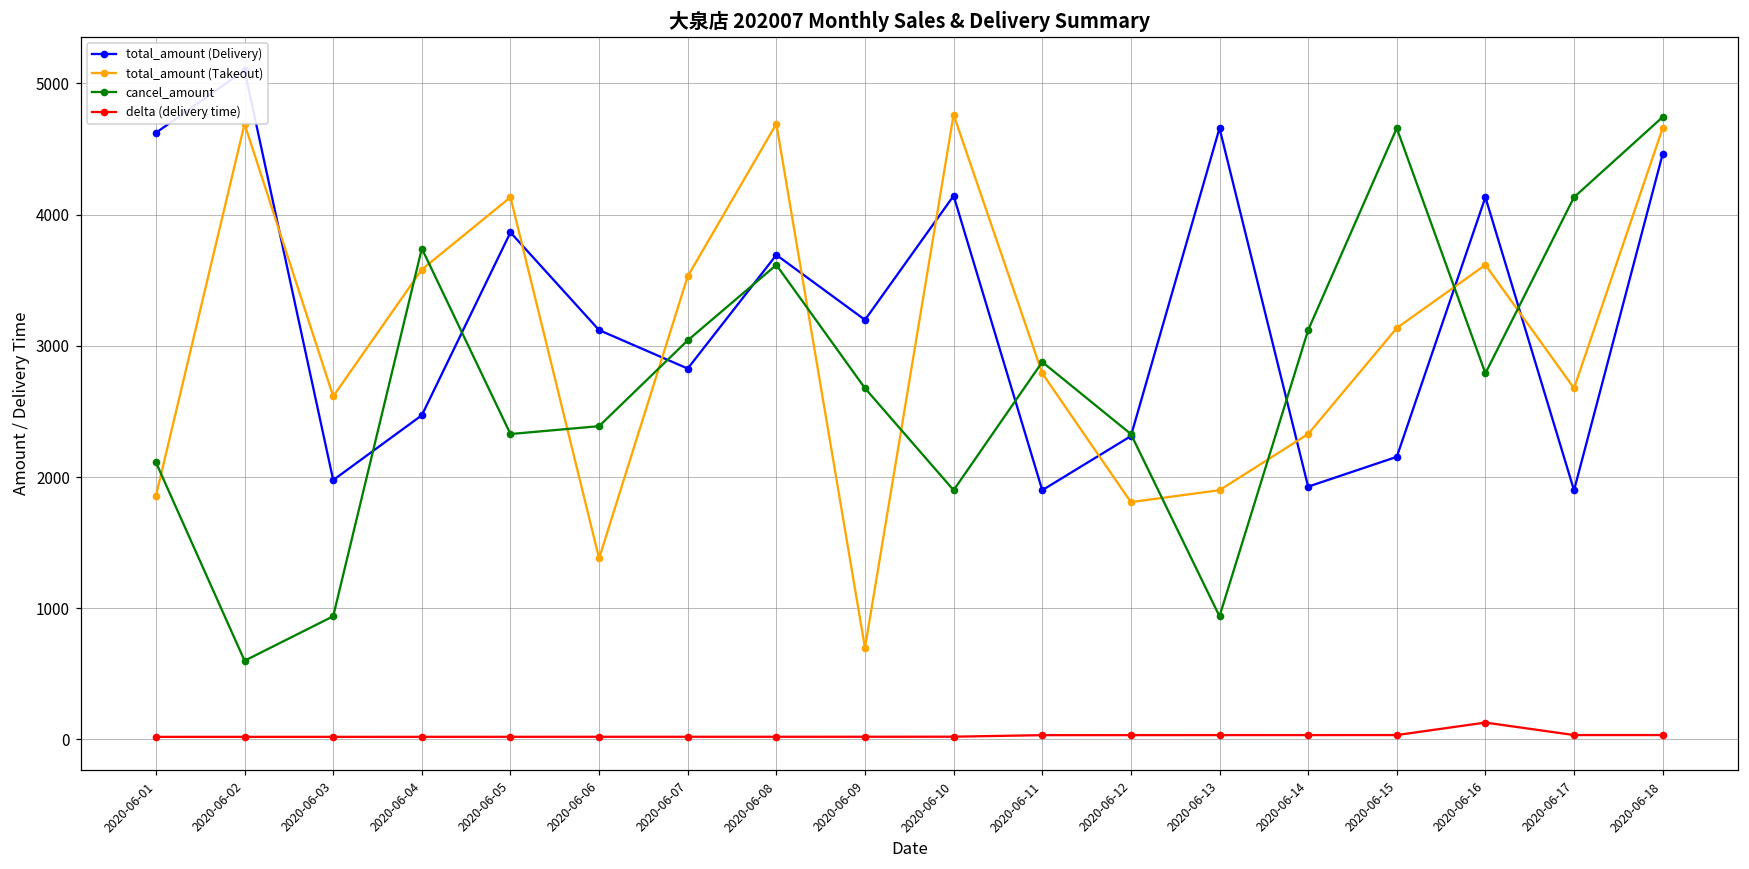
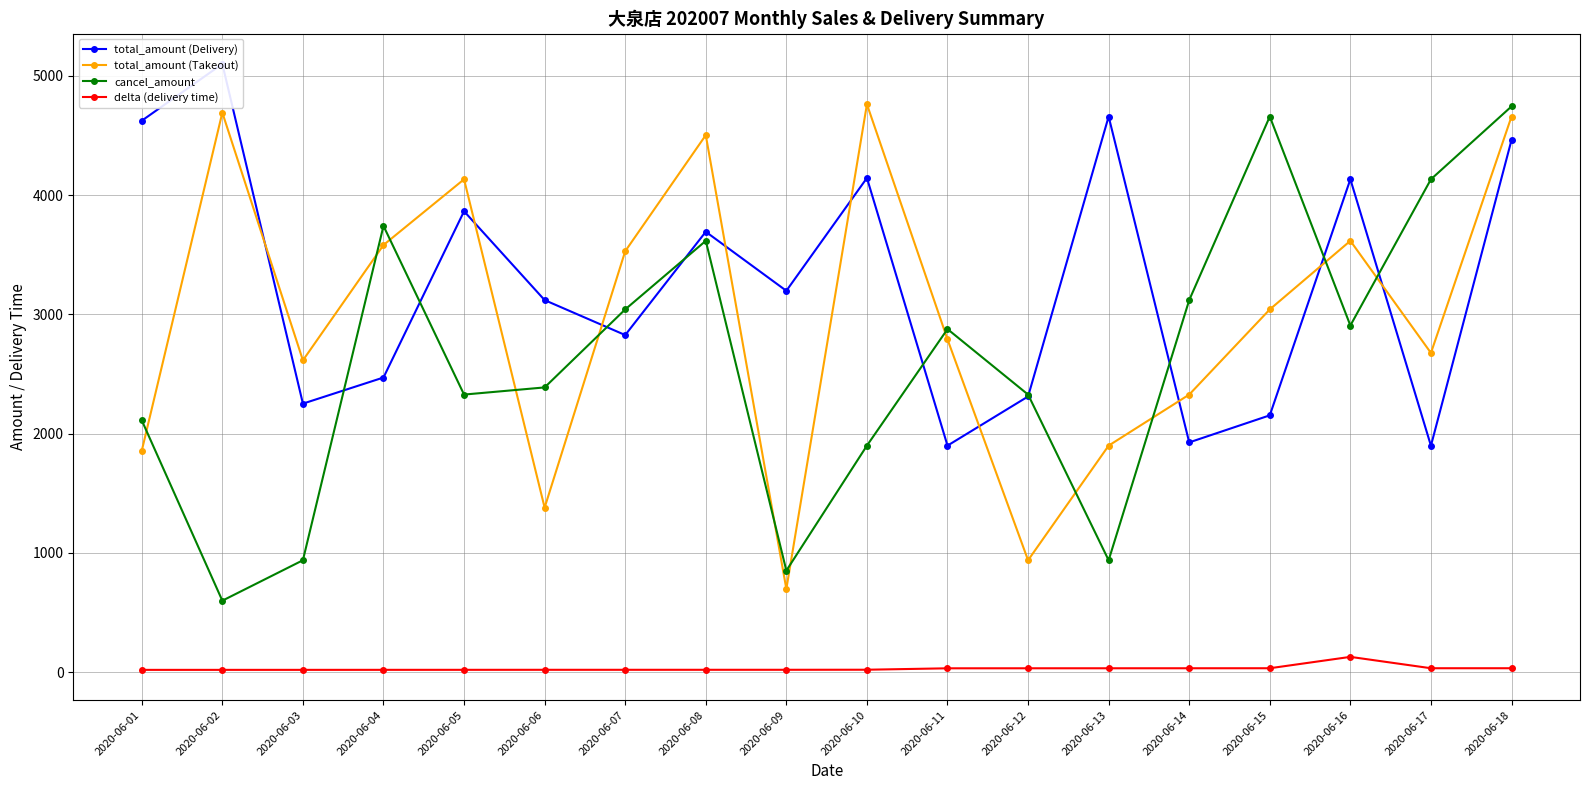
  {
    "total_amount (Delivery)": {
      "2020-06-01": 4620,
-     "2020-06-03": 1980,
+     "2020-06-03": 2250,
      "2020-06-04": 2470,
      "2020-06-05": 3870,
      "2020-06-06": 3120,
      "2020-06-07": 2830,
      "2020-06-08": 3690,
      "2020-06-09": 3200,
      "2020-06-10": 4140,
      "2020-06-11": 1900,
      "2020-06-13": 4660,
      "2020-06-14": 1930,
      "2020-06-15": 2150,
      "2020-06-16": 4130,
      "2020-06-17": 1900,
      "2020-06-18": 4460
    },
    "total_amount (Takeout)": {
      "2020-06-01": 1860,
      "2020-06-02": 4690,
      "2020-06-03": 2620,
      "2020-06-04": 3580,
      "2020-06-05": 4130,
      "2020-06-06": 1380,
      "2020-06-07": 3530,
-     "2020-06-08": 4690,
+     "2020-06-08": 4500,
      "2020-06-09": 700,
      "2020-06-10": 4760,
      "2020-06-11": 2790,
-     "2020-06-12": 1810,
+     "2020-06-12": 940,
      "2020-06-13": 1900,
      "2020-06-14": 2330,
-     "2020-06-15": 3140,
+     "2020-06-15": 3040,
      "2020-06-16": 3620,
      "2020-06-17": 2680,
      "2020-06-18": 4660
    },
    "cancel_amount": {
      "2020-06-01": 2110,
      "2020-06-02": 600,
      "2020-06-03": 940,
      "2020-06-04": 3740,
      "2020-06-05": 2330,
      "2020-06-06": 2390,
      "2020-06-07": 3040,
      "2020-06-08": 3620,
-     "2020-06-09": 2680,
+     "2020-06-09": 850,
      "2020-06-10": 1900,
      "2020-06-11": 2880,
      "2020-06-13": 940,
      "2020-06-14": 3120,
      "2020-06-15": 4660,
-     "2020-06-16": 2790,
+     "2020-06-16": 2910,
      "2020-06-17": 4130,
      "2020-06-18": 4740
    },
    "delta (delivery time)": {
      "2020-06-01": 20,
      "2020-06-02": 20,
      "2020-06-03": 20,
      "2020-06-04": 20,
      "2020-06-05": 20,
      "2020-06-06": 20,
      "2020-06-07": 20,
      "2020-06-08": 20,
      "2020-06-09": 20,
      "2020-06-10": 20,
      "2020-06-11": 30,
      "2020-06-12": 30,
      "2020-06-13": 30,
      "2020-06-14": 30,
      "2020-06-15": 30,
      "2020-06-16": 130,
      "2020-06-17": 30,
      "2020-06-18": 30
    }
  }
